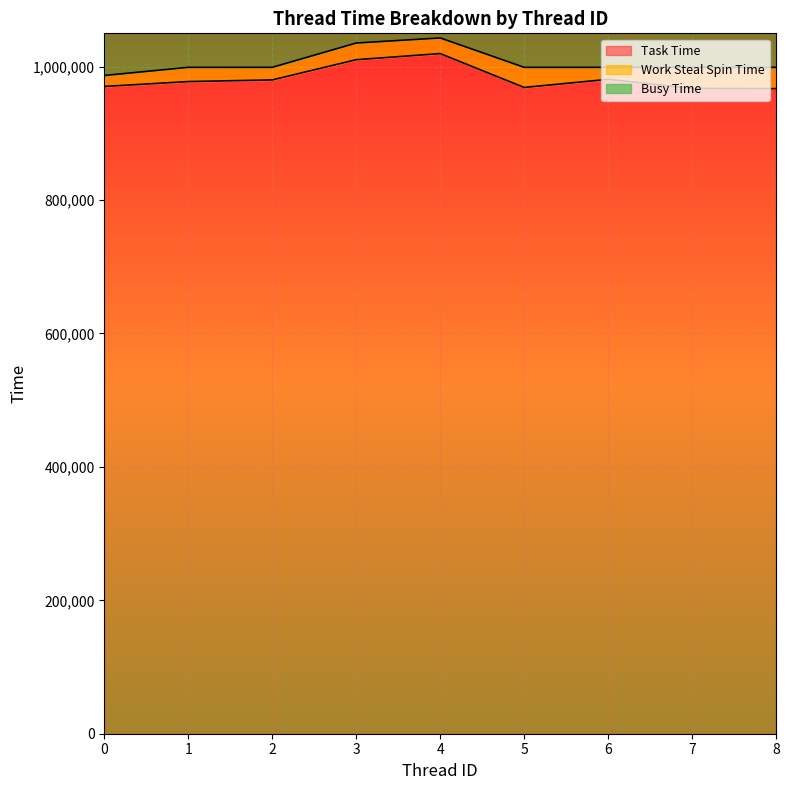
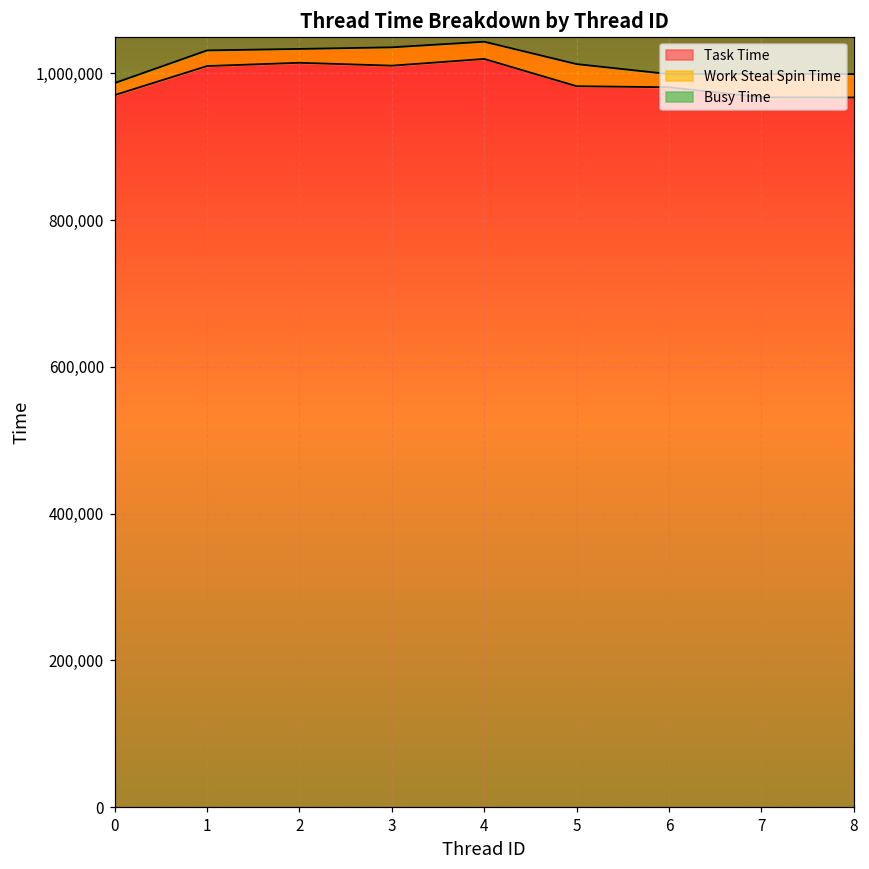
  {
    "Task Time": {
      "0": "970,000",
-     "1": "980,000",
-     "2": "980,000",
+     "1": "1,010,000",
+     "2": "1,010,000",
      "3": "1,010,000",
      "4": "1,020,000",
-     "5": "970,000",
+     "5": "980,000",
      "8": "970,000"
    },
    "Work Steal Spin Time": {
      "0": "20,000",
      "1": "20,000",
      "2": "20,000",
      "3": "30,000",
      "4": "20,000",
      "5": "30,000",
      "8": "30,000"
    }
  }
